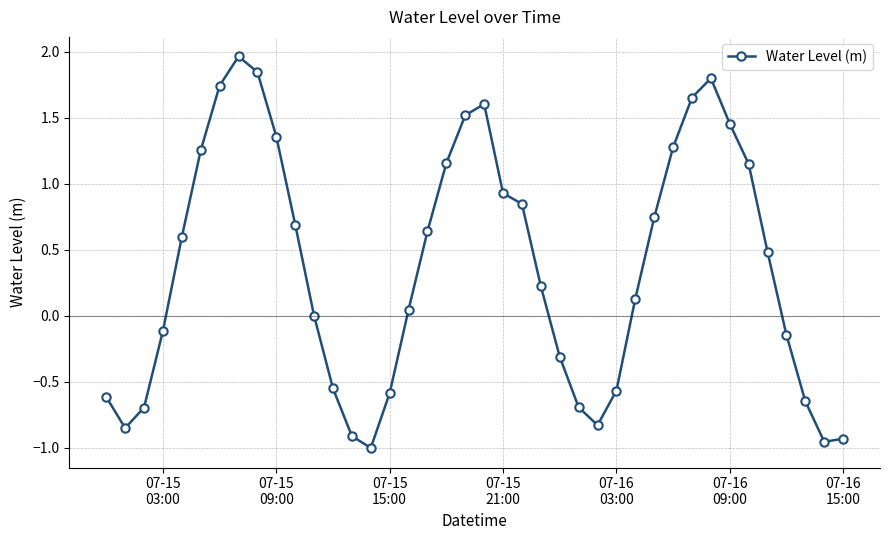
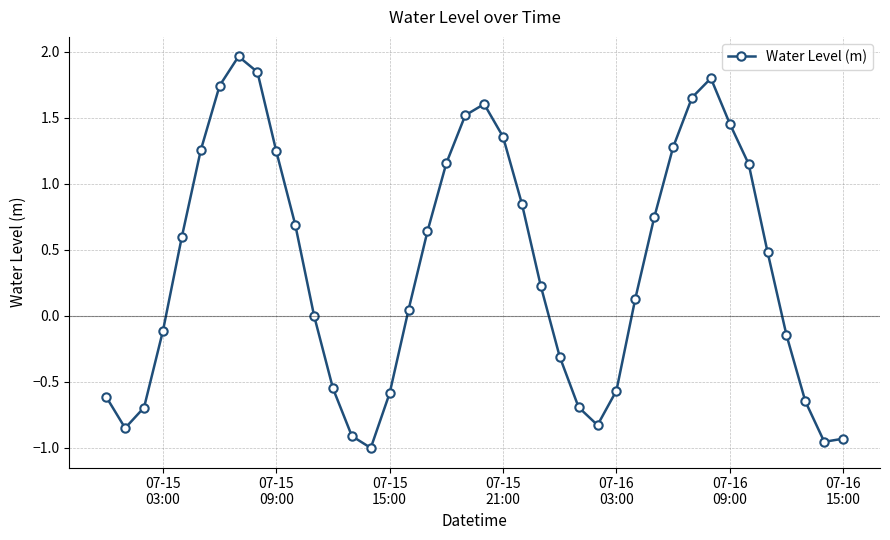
  {
    "07-15 03:00": -0.12,
-   "07-15 09:00": 1.36,
+   "07-15 09:00": 1.25,
    "07-15 15:00": -0.59,
-   "07-15 21:00": 0.93,
+   "07-15 21:00": 1.36,
    "07-16 03:00": -0.57,
    "07-16 09:00": 1.45,
    "07-16 15:00": -0.93
  }
